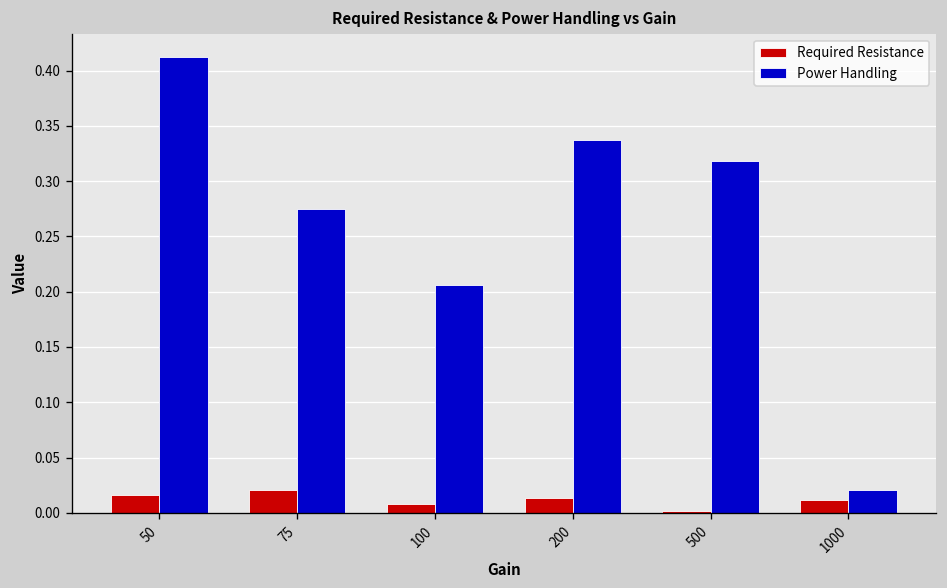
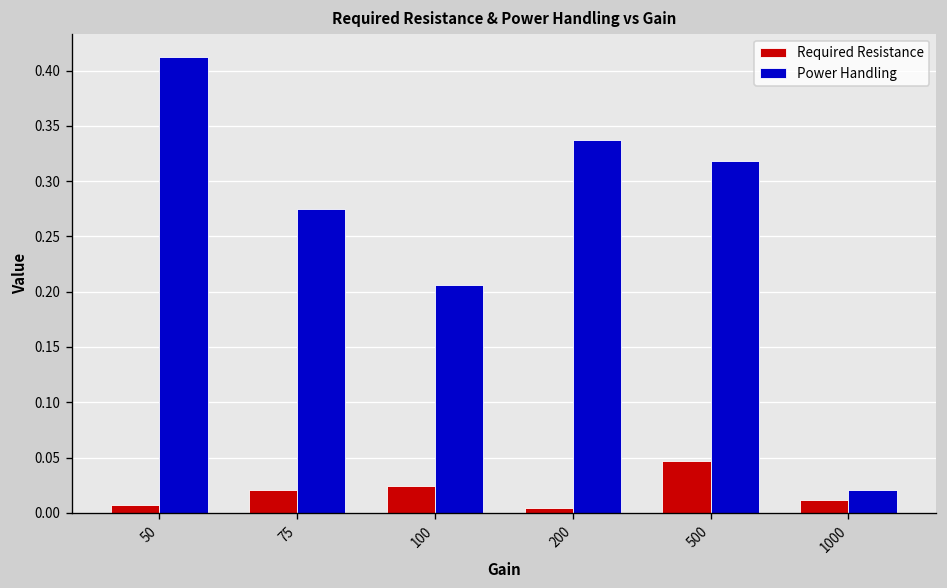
  {
    "Required Resistance": {
-     "50": 0.02,
+     "50": 0.01,
      "75": 0.02,
-     "100": 0.01,
-     "200": 0.01,
-     "500": 0.00,
+     "100": 0.02,
+     "200": 0.00,
+     "500": 0.05,
      "1000": 0.01
    },
    "Power Handling": {
      "50": 0.41,
      "75": 0.28,
      "100": 0.21,
      "200": 0.34,
      "500": 0.32,
      "1000": 0.02
    }
  }
